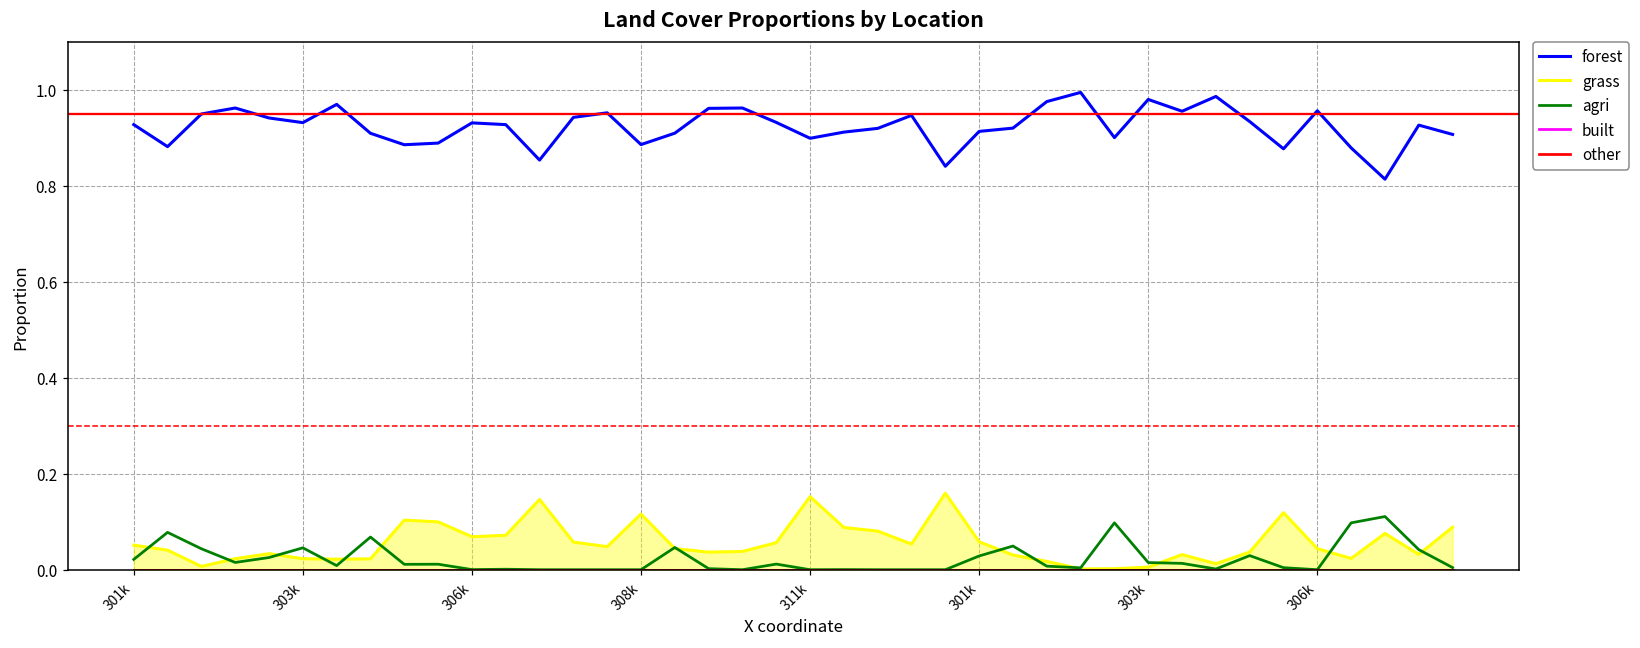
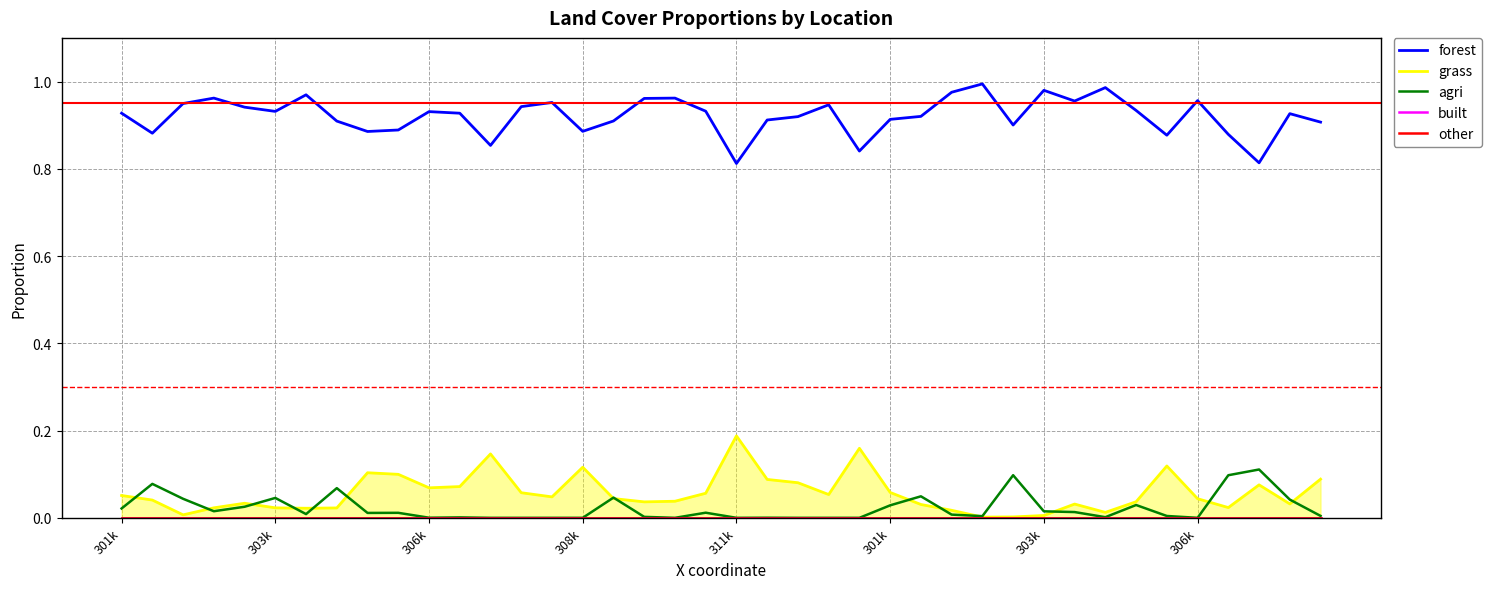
  {
    "forest": {
      "308k": 0.89,
-     "311k": 0.90
+     "311k": 0.81
    },
    "grass": {
      "308k": 0.12,
-     "311k": 0.15
+     "311k": 0.19
    }
  }
